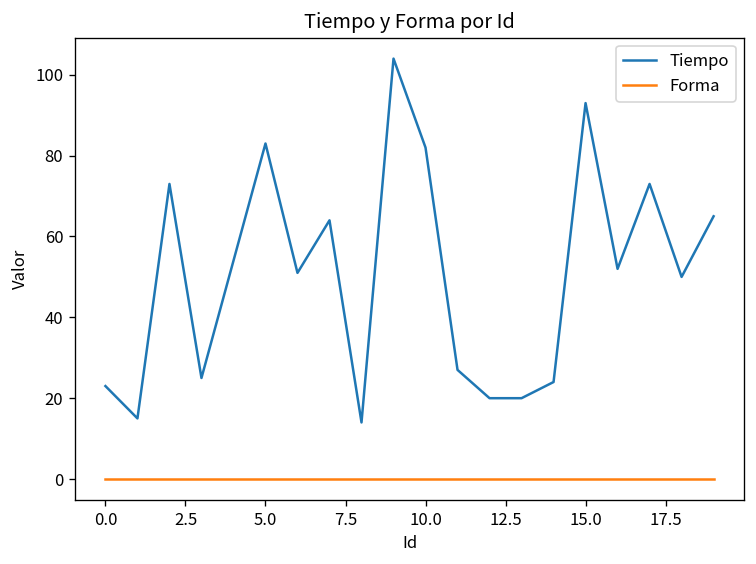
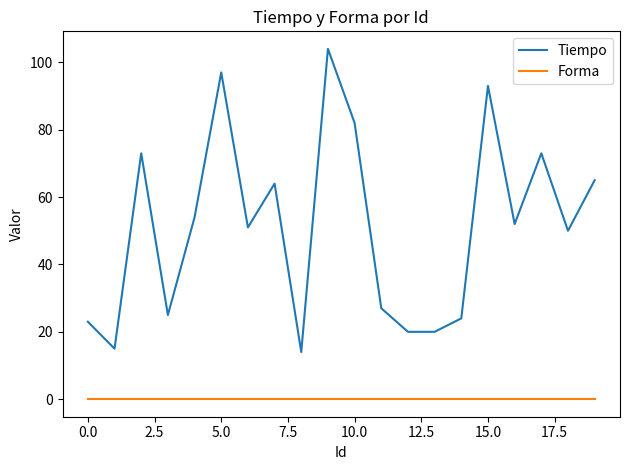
  {
    "Tiempo": {
      "0.0": 23,
-     "5.0": 83,
+     "5.0": 97,
      "10.0": 82,
      "15.0": 93
    },
    "Forma": {
      "0.0": 0,
      "5.0": 0,
      "10.0": 0,
      "15.0": 0
    }
  }
